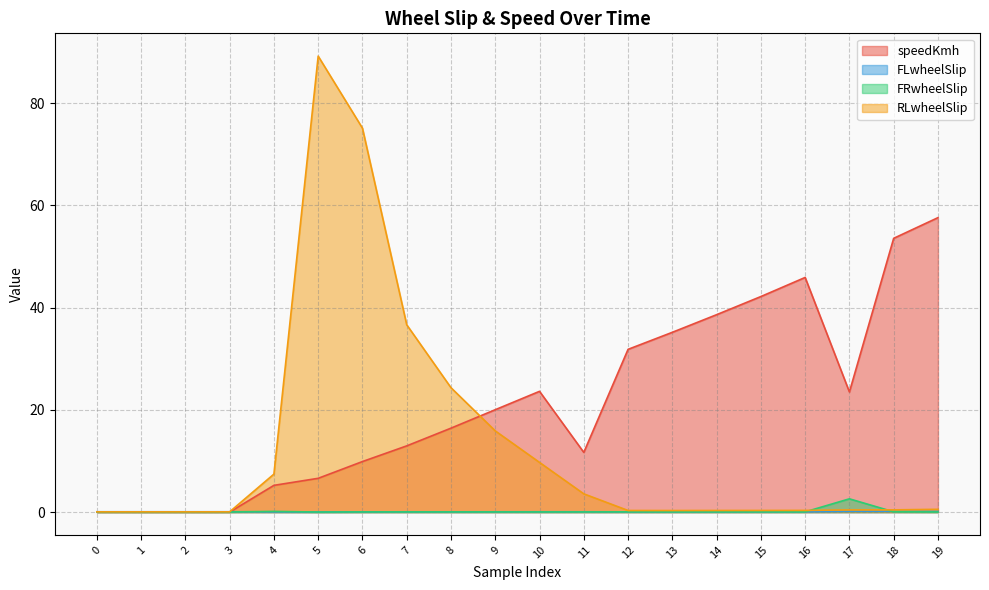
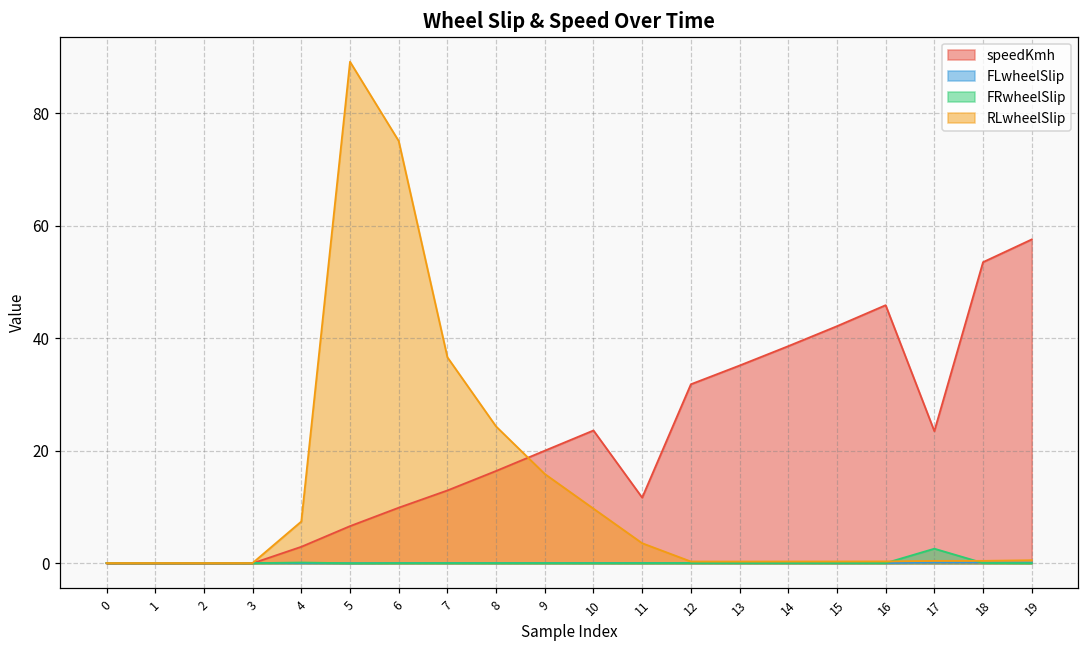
  {
    "speedKmh": {
-     "4": 5,
+     "4": 3,
      "5": 7,
      "6": 10,
      "7": 13,
      "8": 16,
      "9": 20,
      "10": 24,
      "11": 12,
      "12": 32,
      "13": 35,
      "14": 39,
      "15": 42,
      "16": 46,
      "17": 23,
      "18": 54,
      "19": 58
    },
    "FRwheelSlip": {
      "17": 3
    },
    "RLwheelSlip": {
      "4": 7,
      "5": 89,
      "6": 75,
      "7": 37,
      "8": 24,
      "9": 16,
      "10": 10,
      "11": 4
    }
  }
